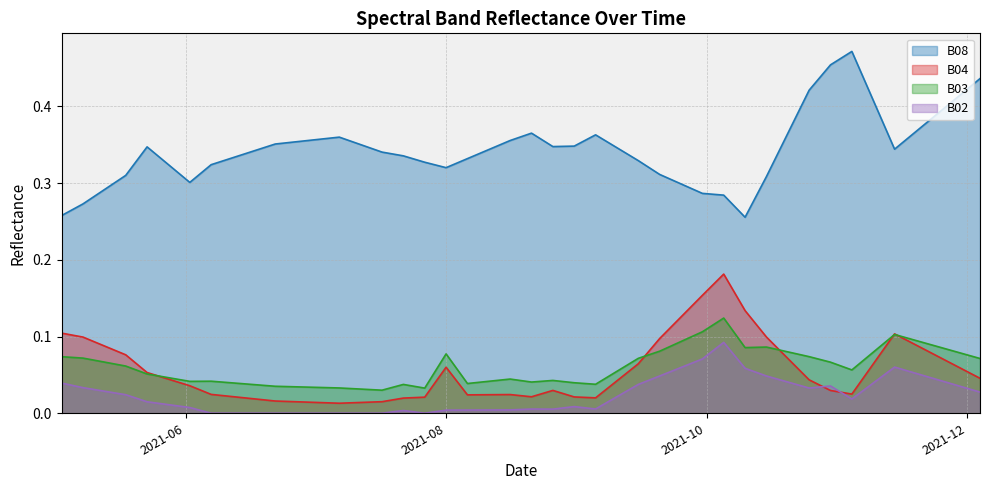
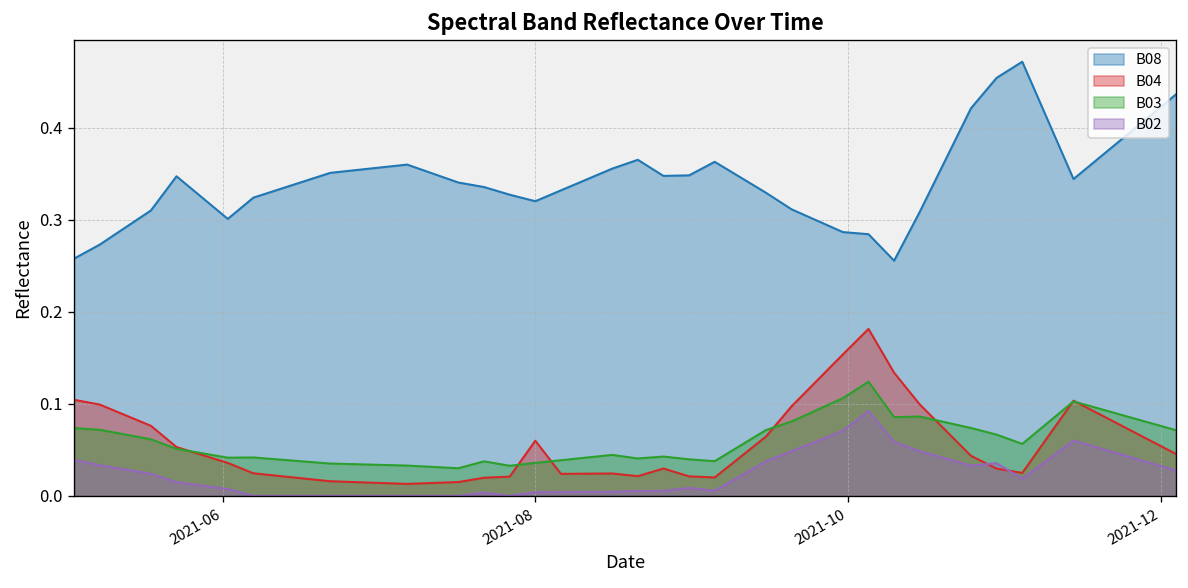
  {
    "B08": {
      "2021-08": 0.32
    },
    "B04": {
      "2021-08": 0.06
    },
    "B03": {
-     "2021-08": 0.08
+     "2021-08": 0.04
    },
    "B02": {
      "2021-08": 0.00
    }
  }
